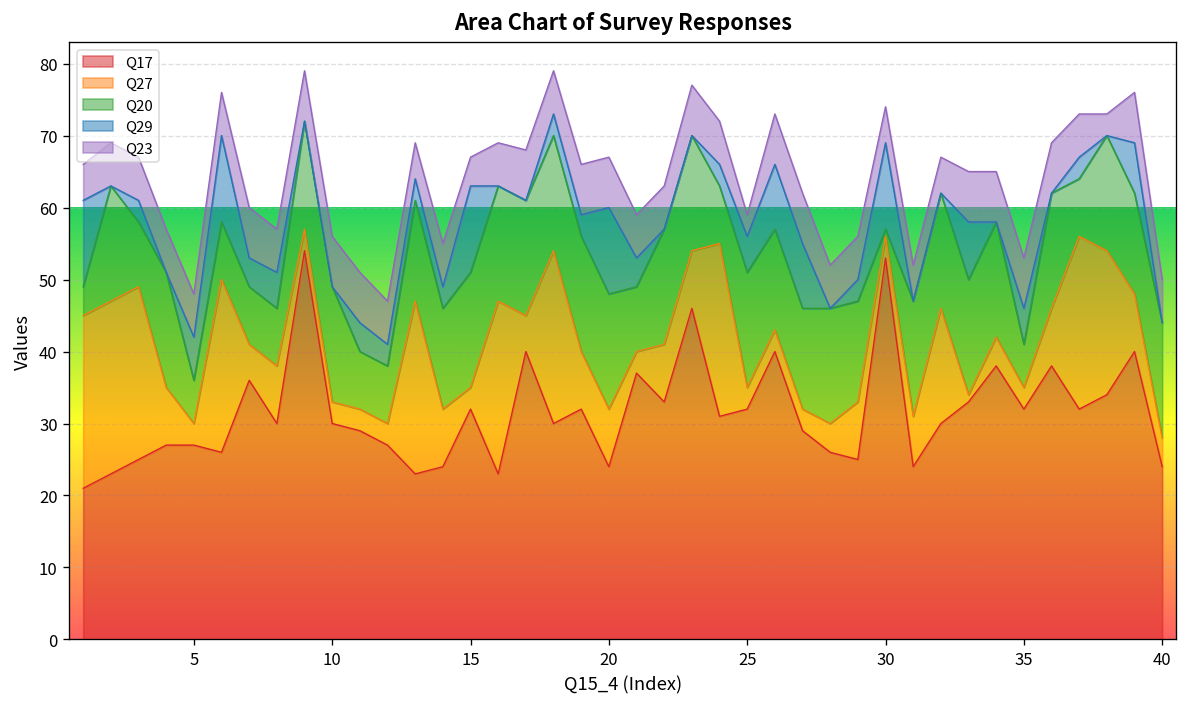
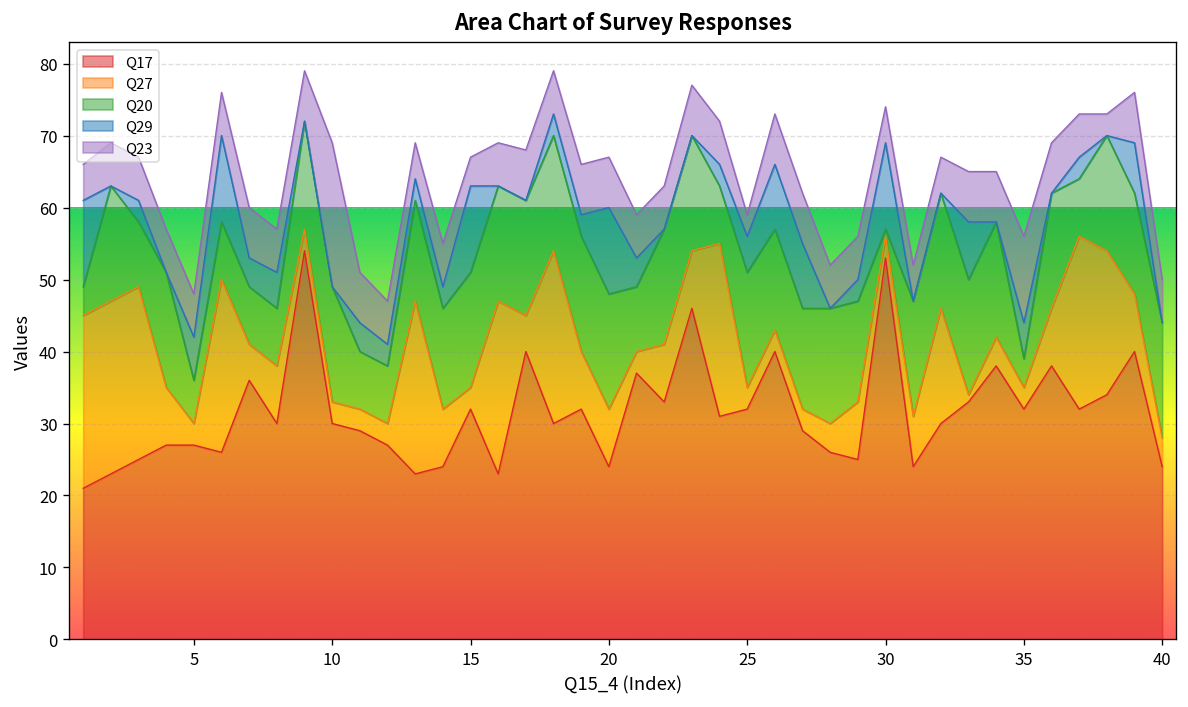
  {
    "Q17": {
      "5": 27,
      "10": 30,
      "15": 32,
      "20": 24,
      "25": 32,
      "30": 53,
      "35": 32,
      "40": 24
    },
    "Q27": {
      "5": 3,
      "10": 3,
      "15": 3,
      "20": 8,
      "25": 3,
      "30": 3,
      "35": 3,
      "40": 4
    },
    "Q20": {
      "5": 6,
      "15": 16,
      "20": 16,
      "25": 16,
      "30": 1,
-     "35": 6
+     "35": 4
    },
    "Q29": {
      "5": 6,
      "15": 12,
      "20": 12,
      "25": 5,
      "30": 12,
      "35": 5
    },
    "Q23": {
      "5": 6,
-     "10": 7,
+     "10": 20,
      "15": 4,
      "20": 7,
      "25": 3,
      "30": 5,
-     "35": 7,
+     "35": 12,
      "40": 6
    }
  }
